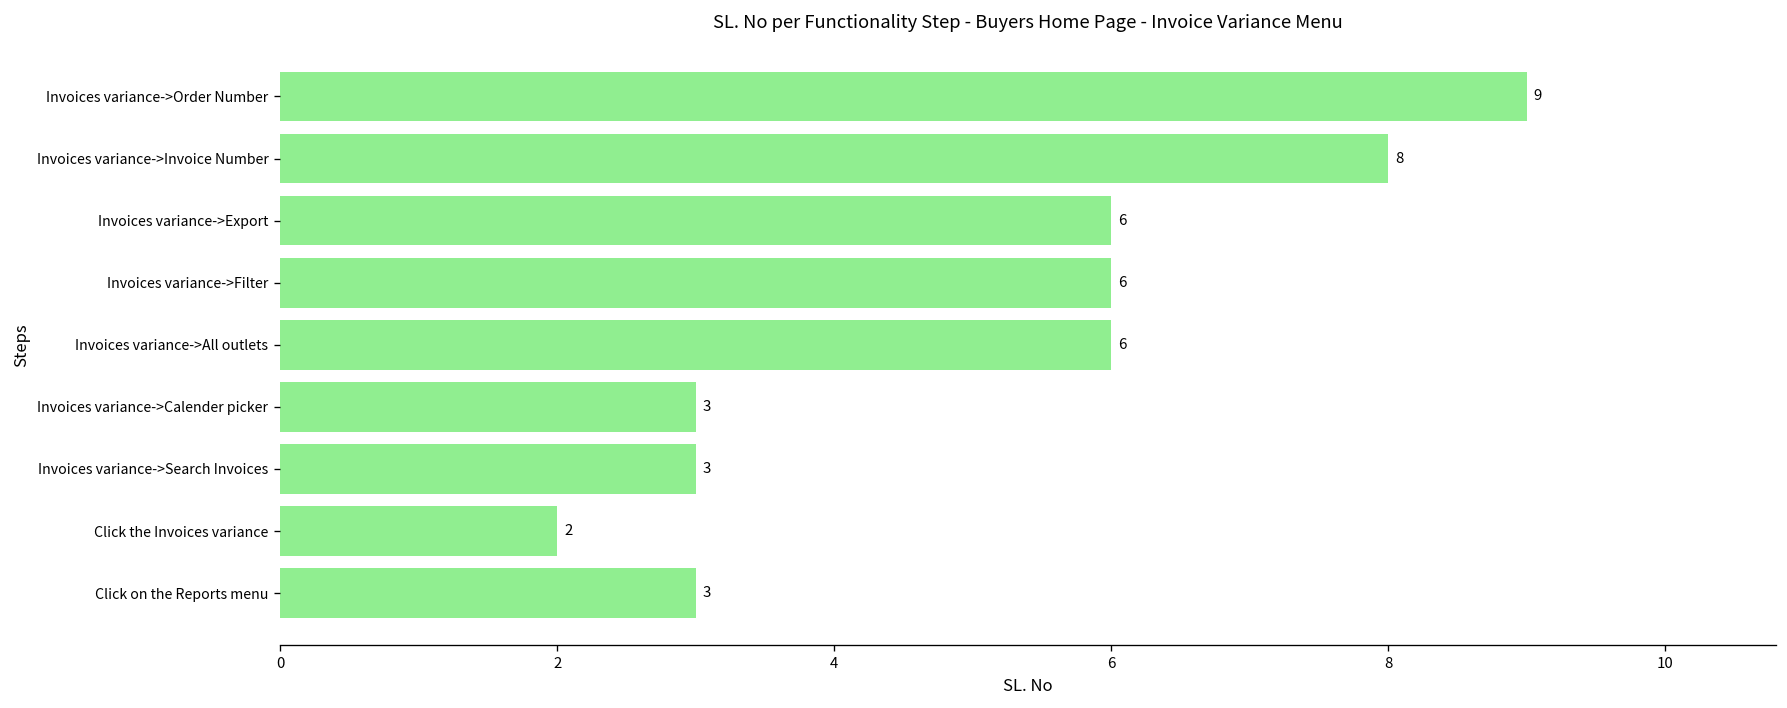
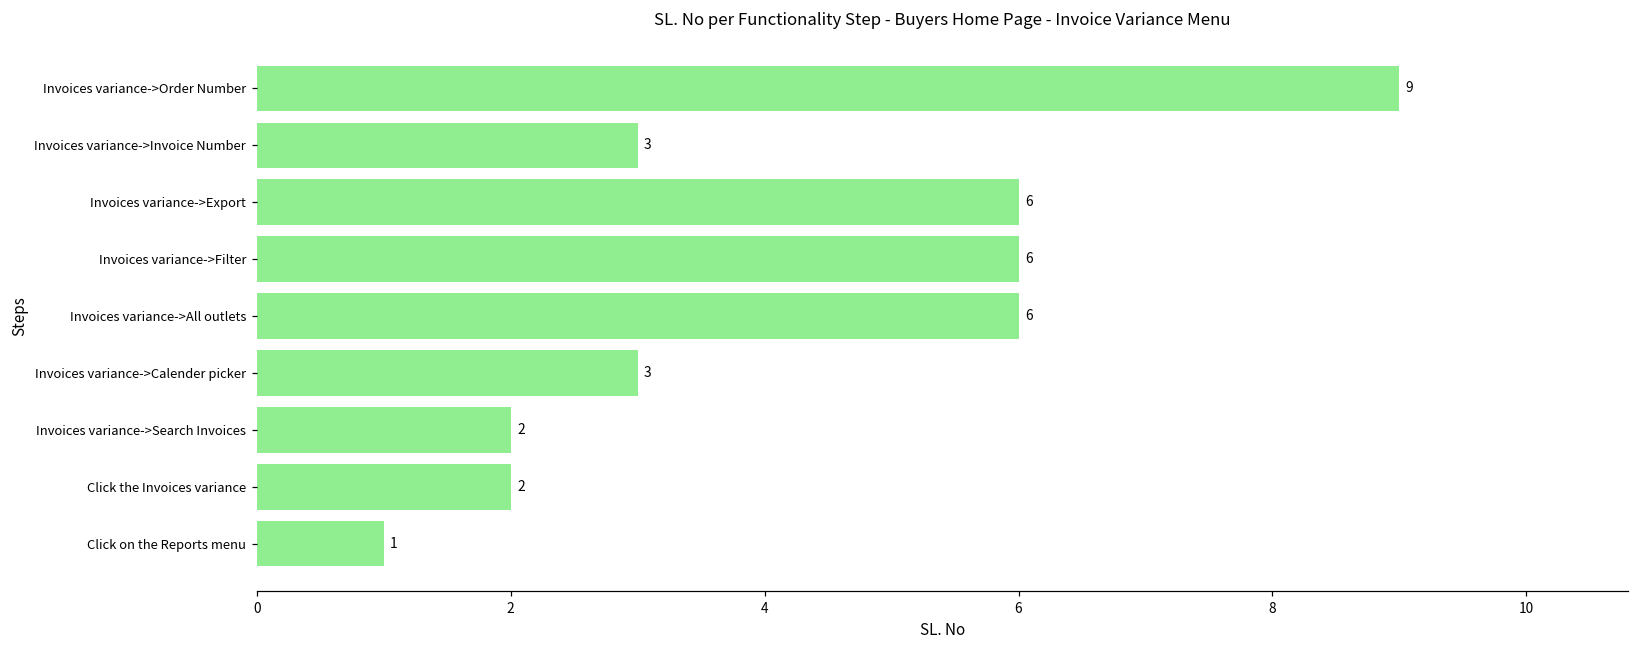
  {
    "Invoices variance->Order Number": 9,
-   "Invoices variance->Invoice Number": 8,
+   "Invoices variance->Invoice Number": 3,
    "Invoices variance->Export": 6,
    "Invoices variance->Filter": 6,
    "Invoices variance->All outlets": 6,
    "Invoices variance->Calender picker": 3,
-   "Invoices variance->Search Invoices": 3,
+   "Invoices variance->Search Invoices": 2,
    "Click the Invoices variance": 2,
-   "Click on the Reports menu": 3
+   "Click on the Reports menu": 1
  }
